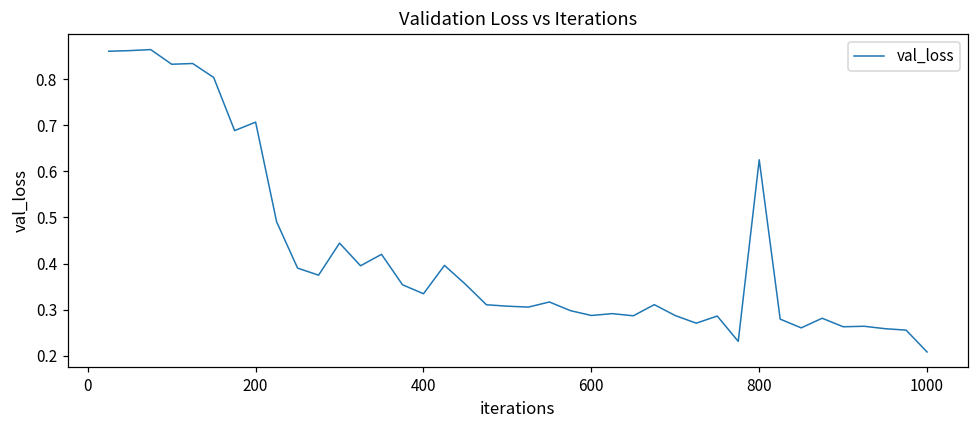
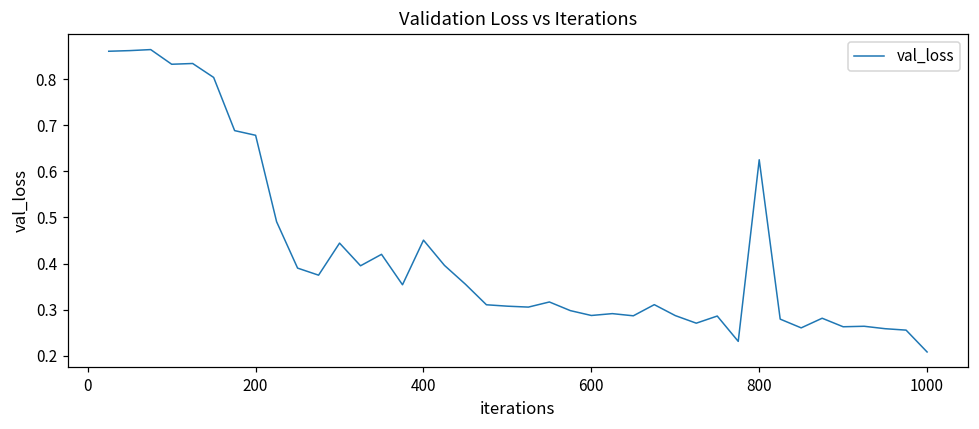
  {
-   "200": 0.71,
-   "400": 0.33,
+   "200": 0.68,
+   "400": 0.45,
    "600": 0.29,
    "800": 0.63,
    "1000": 0.21
  }
